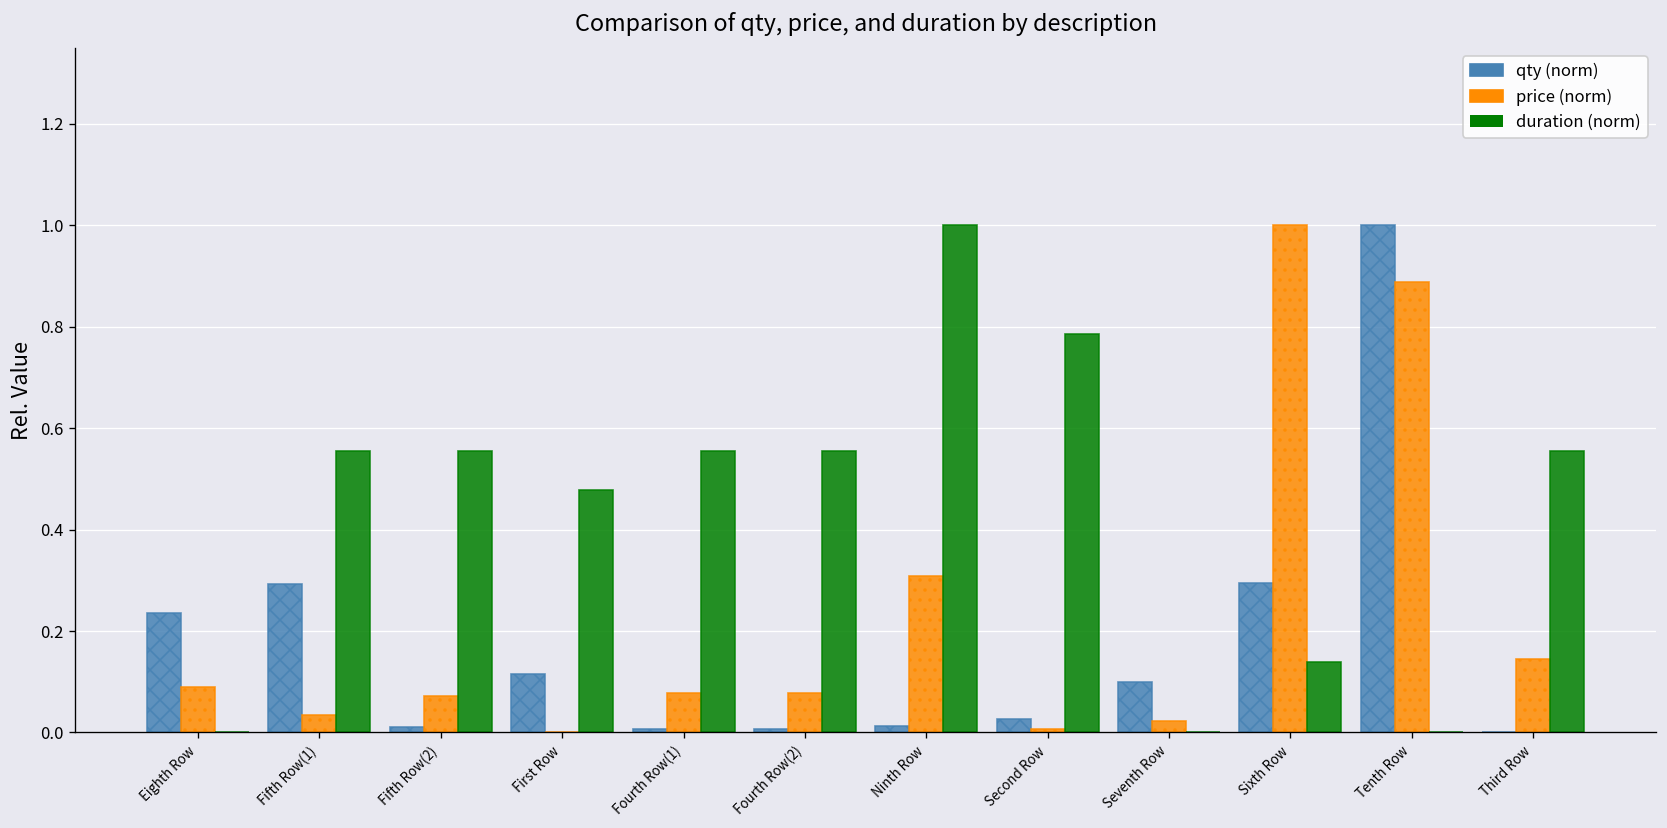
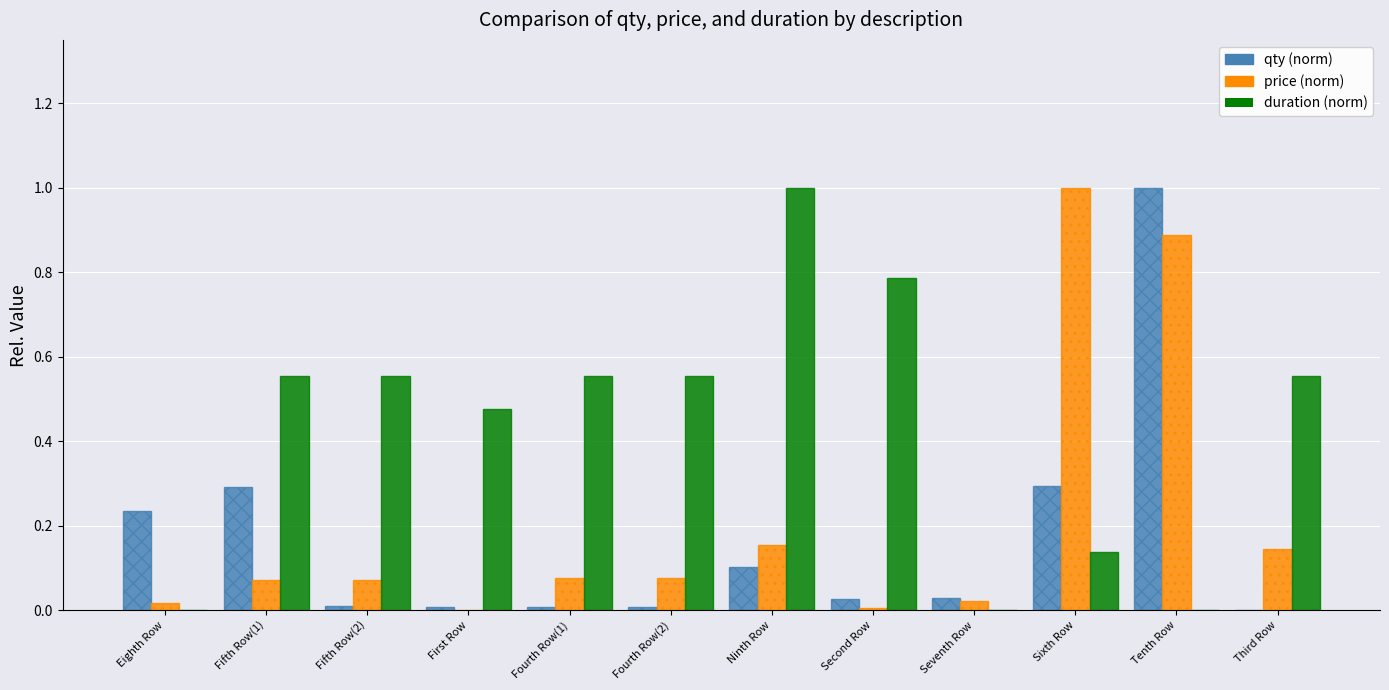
  {
    "qty (norm)": {
      "Eighth Row": 0.24,
      "Fifth Row(1)": 0.29,
      "Fifth Row(2)": 0.01,
-     "First Row": 0.12,
+     "First Row": 0.01,
      "Fourth Row(1)": 0.01,
      "Fourth Row(2)": 0.01,
-     "Ninth Row": 0.01,
+     "Ninth Row": 0.10,
      "Second Row": 0.03,
-     "Seventh Row": 0.10,
+     "Seventh Row": 0.03,
      "Sixth Row": 0.30,
      "Tenth Row": 1.00
    },
    "price (norm)": {
-     "Eighth Row": 0.09,
-     "Fifth Row(1)": 0.03,
+     "Eighth Row": 0.02,
+     "Fifth Row(1)": 0.07,
      "Fifth Row(2)": 0.07,
      "Fourth Row(1)": 0.08,
      "Fourth Row(2)": 0.08,
-     "Ninth Row": 0.31,
+     "Ninth Row": 0.15,
      "Second Row": 0.01,
      "Seventh Row": 0.02,
      "Sixth Row": 1.00,
      "Tenth Row": 0.89,
      "Third Row": 0.14
    },
    "duration (norm)": {
      "Eighth Row": 0.00,
      "Fifth Row(1)": 0.56,
      "Fifth Row(2)": 0.56,
      "First Row": 0.48,
      "Fourth Row(1)": 0.56,
      "Fourth Row(2)": 0.56,
      "Ninth Row": 1.00,
      "Second Row": 0.79,
      "Seventh Row": 0.00,
      "Sixth Row": 0.14,
      "Tenth Row": 0.00,
      "Third Row": 0.56
    }
  }
